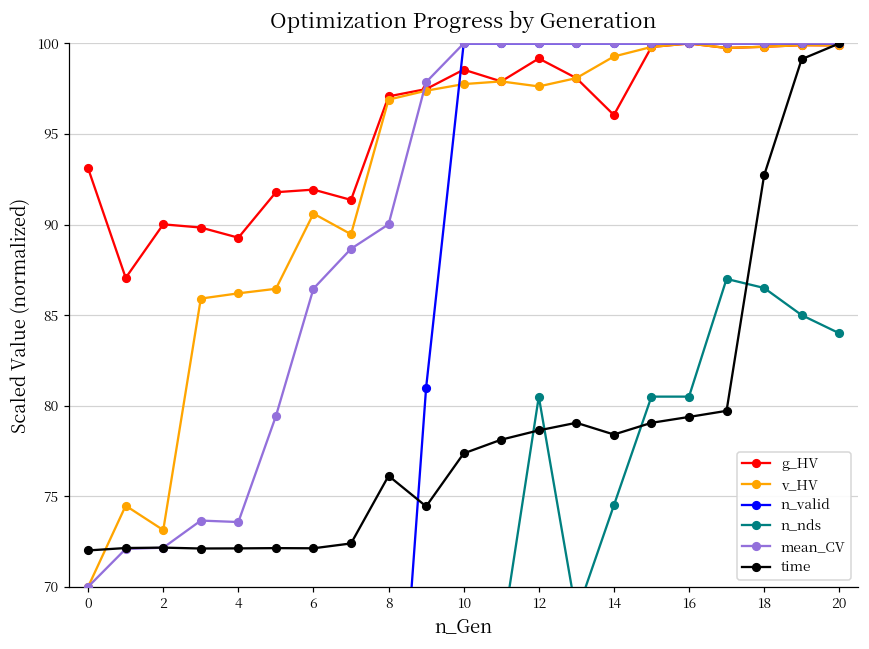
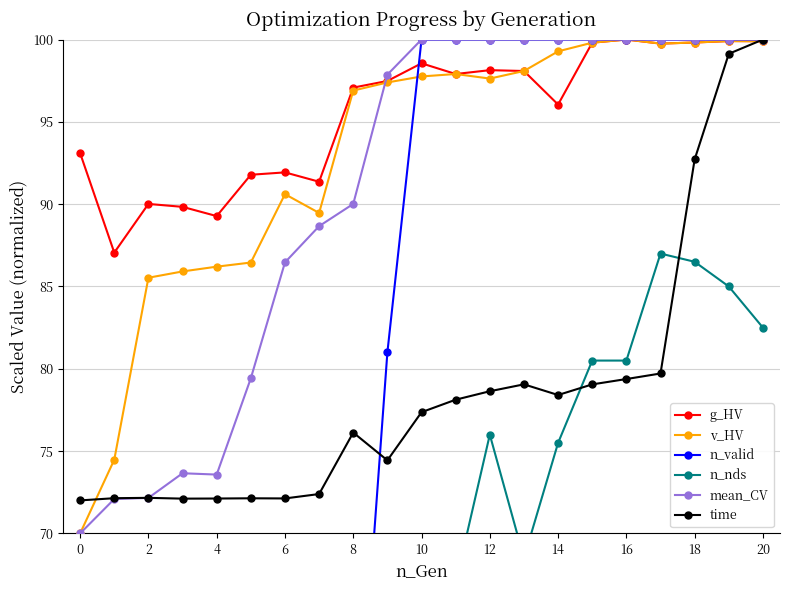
  {
    "g_HV": {
      "0": 93.1,
      "2": 90.0,
      "4": 89.3,
      "6": 91.9,
      "8": 97.1,
      "10": 98.6,
-     "12": 99.2,
+     "12": 98.1,
      "14": 96.1
    },
    "v_HV": {
-     "2": 73.1,
+     "2": 85.5,
      "4": 86.2,
      "6": 90.6,
      "8": 96.9,
      "10": 97.8,
      "12": 97.6,
      "14": 99.3
    },
    "n_nds": {
-     "12": 80.5,
-     "14": 74.5,
+     "12": 76.0,
+     "14": 75.5,
      "16": 80.5,
      "18": 86.5,
-     "20": 84.0
+     "20": 82.5
    },
    "mean_CV": {
      "4": 73.6,
      "6": 86.5,
      "8": 90.0
    },
    "time": {
      "0": 72.0,
      "4": 72.1,
      "6": 72.1,
      "8": 76.1,
      "10": 77.4,
      "12": 78.6,
      "14": 78.4,
      "16": 79.4,
      "18": 92.7
    }
  }
